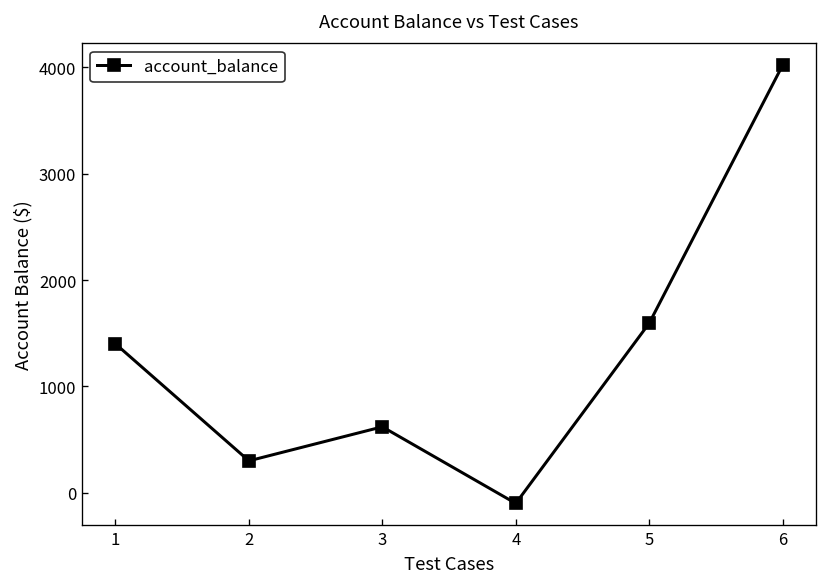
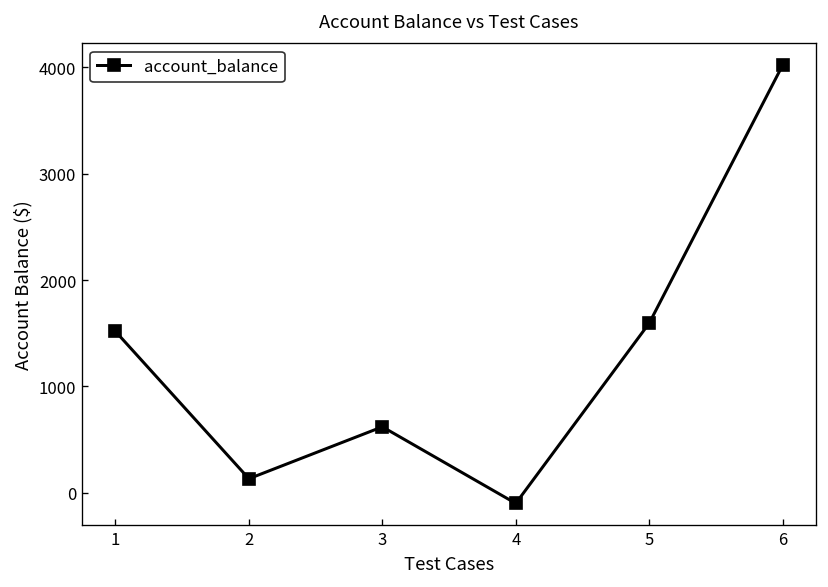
  {
-   "1": 1400,
-   "2": 300,
+   "1": 1500,
+   "2": 100,
    "3": 600,
    "4": -100,
    "5": 1600,
    "6": 4000
  }
